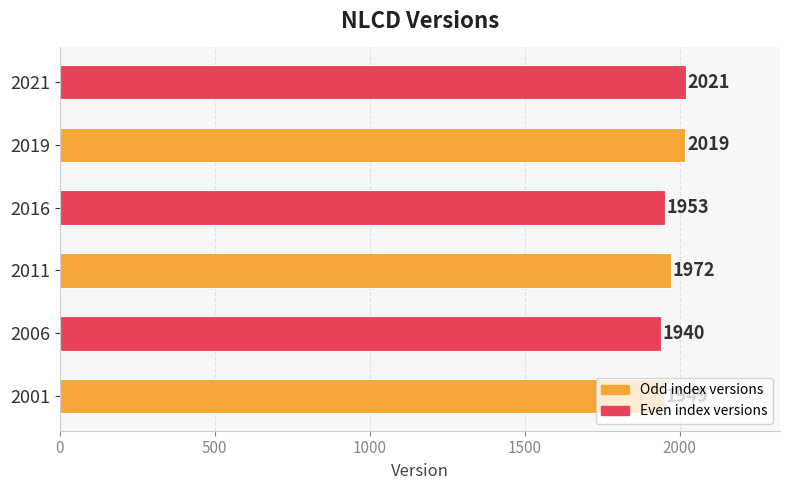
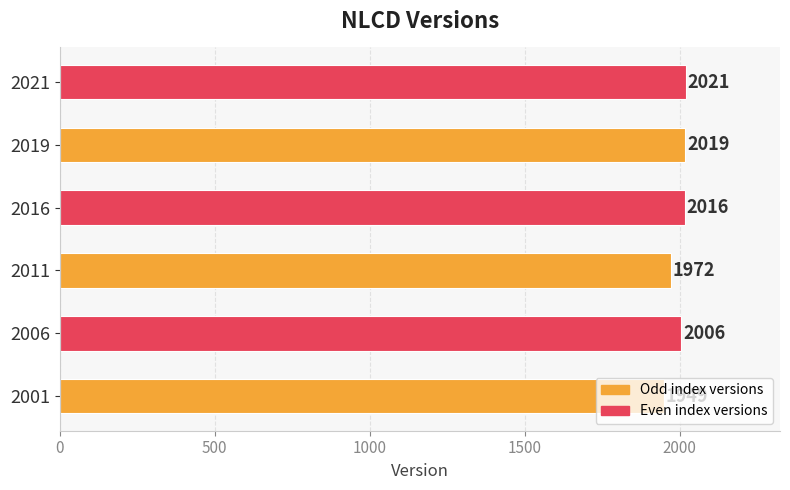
  {
    "2021": 2021,
    "2019": 2019,
-   "2016": 1953,
+   "2016": 2016,
    "2011": 1972,
-   "2006": 1940
+   "2006": 2006
  }
